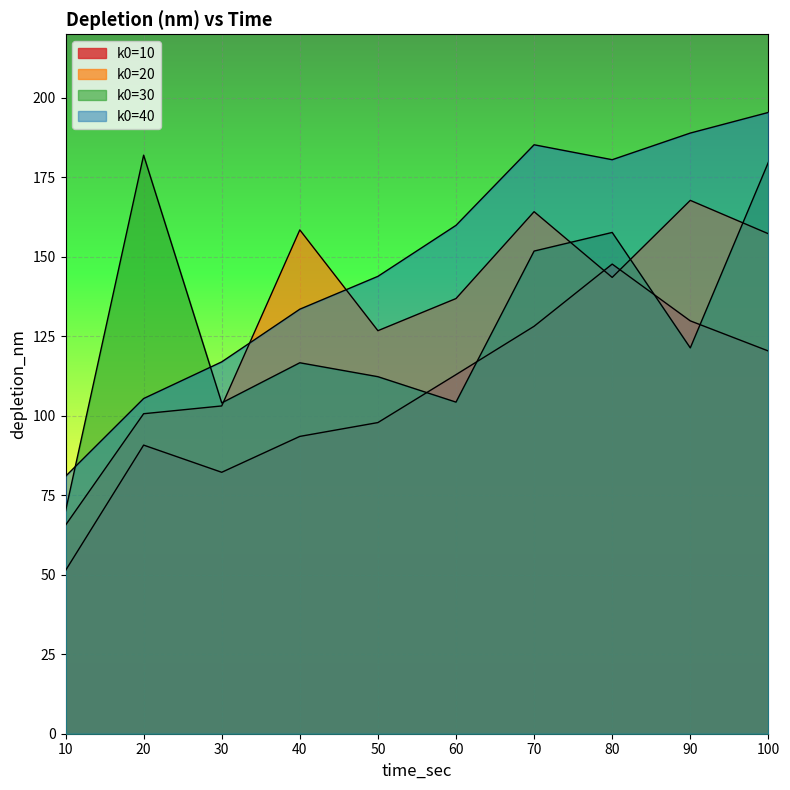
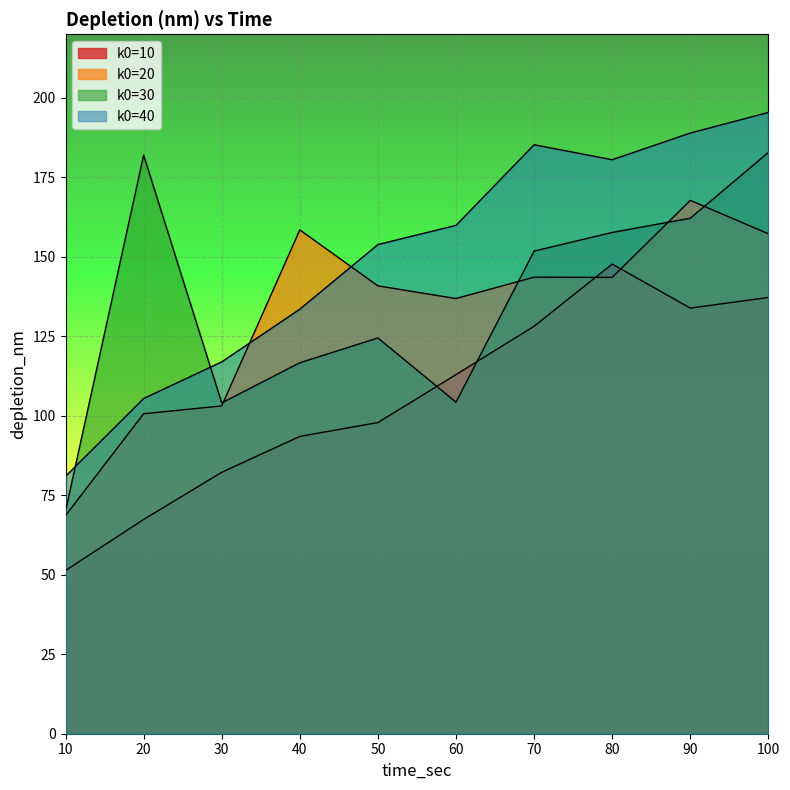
  {
    "k0=10": {
      "10": 51,
-     "20": 91,
+     "20": 67,
      "30": 82,
      "40": 94,
      "50": 98,
      "60": 113,
      "70": 128,
      "80": 148,
-     "90": 130,
-     "100": 120
+     "90": 134,
+     "100": 137
    },
    "k0=20": {
-     "10": 66,
+     "10": 69,
      "20": 101,
      "30": 103,
      "40": 158,
-     "50": 127,
+     "50": 141,
      "60": 137,
-     "70": 164,
+     "70": 144,
      "80": 144,
      "90": 168,
      "100": 157
    },
    "k0=30": {
      "10": 70,
      "20": 182,
      "30": 104,
      "40": 117,
-     "50": 112,
+     "50": 124,
      "60": 104,
      "70": 152,
      "80": 158,
-     "90": 121,
-     "100": 180
+     "90": 162,
+     "100": 183
    },
    "k0=40": {
      "10": 81,
      "20": 105,
      "30": 117,
      "40": 134,
-     "50": 144,
+     "50": 154,
      "60": 160,
      "70": 185,
      "80": 181,
      "90": 189,
      "100": 195
    }
  }
